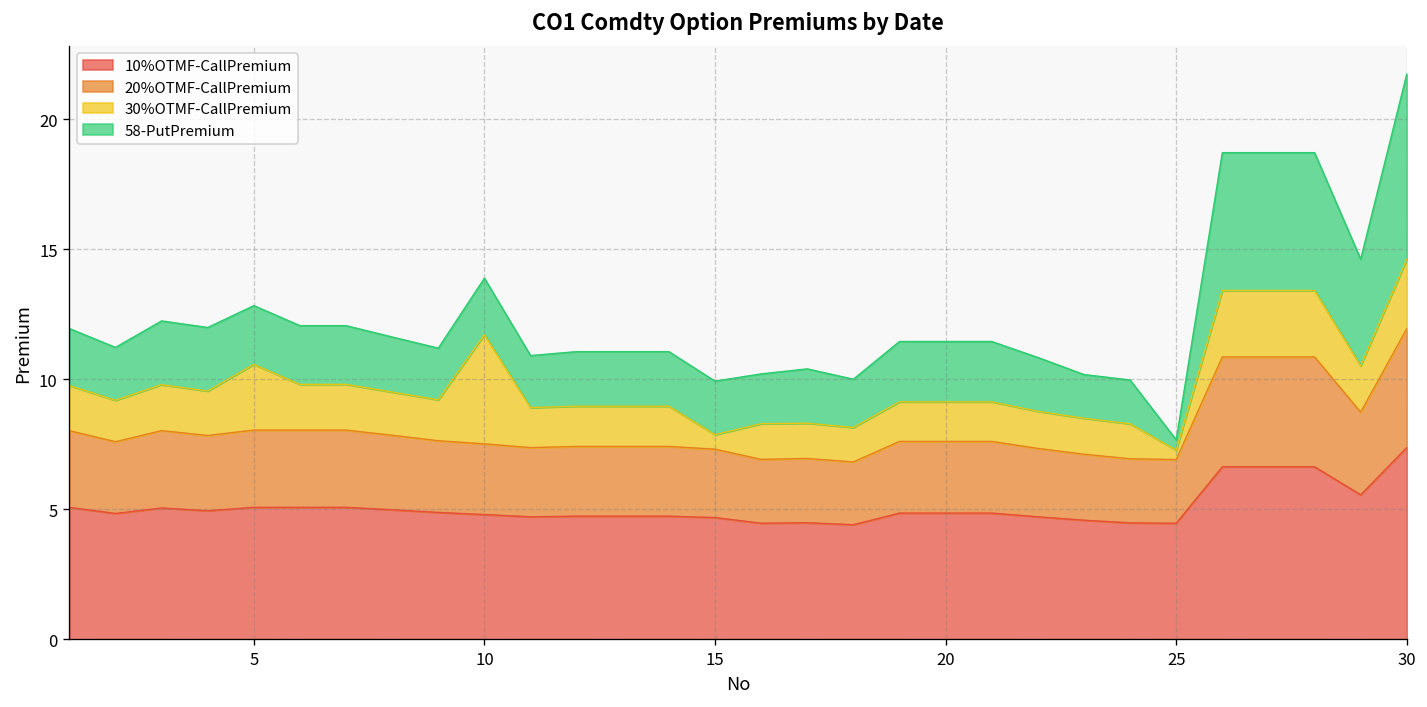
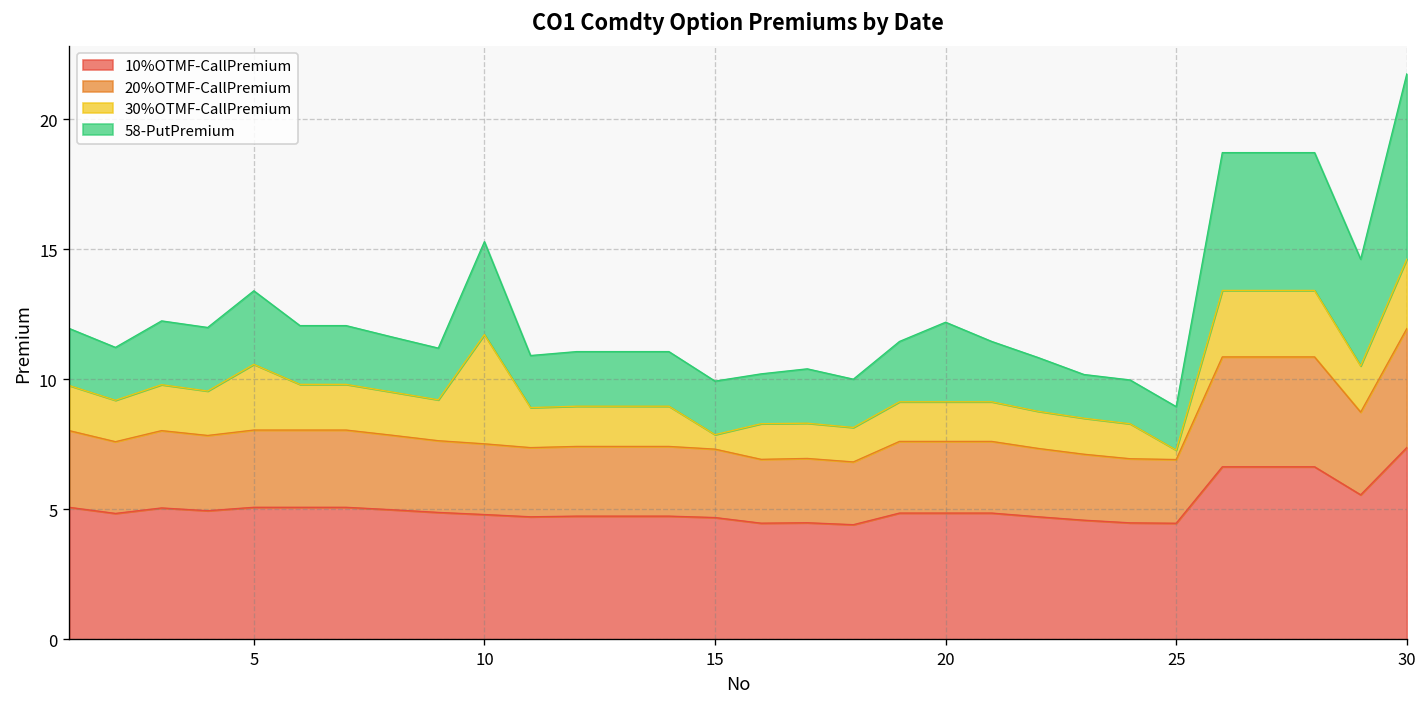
  {
    "30%OTMF-CallPremium": {
      "5": 2.5,
      "10": 4.2,
      "15": 0.6,
      "20": 1.5,
      "25": 0.4,
      "30": 2.7
    },
    "58-PutPremium": {
-     "5": 2.3,
-     "10": 2.2,
+     "5": 2.8,
+     "10": 3.6,
      "15": 2.1,
-     "20": 2.3,
-     "25": 0.4,
+     "20": 3.1,
+     "25": 1.7,
      "30": 7.1
    }
  }
